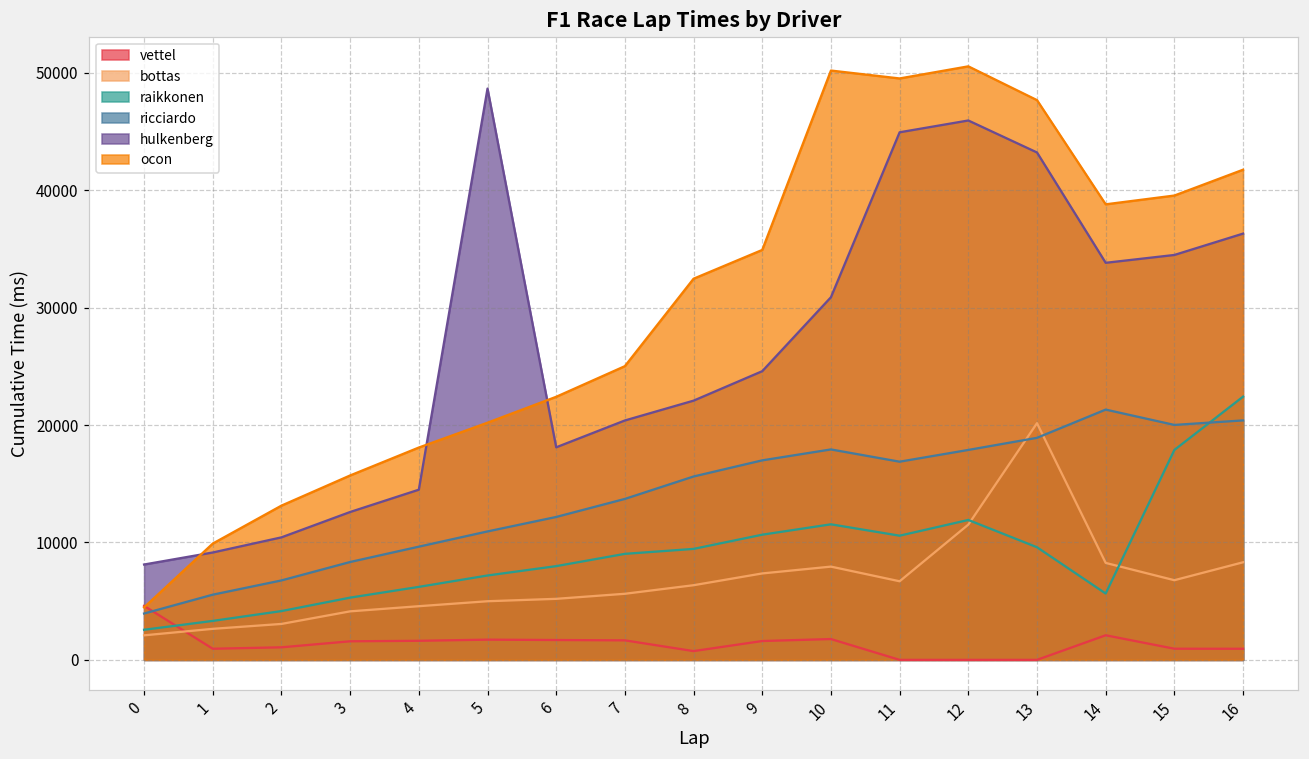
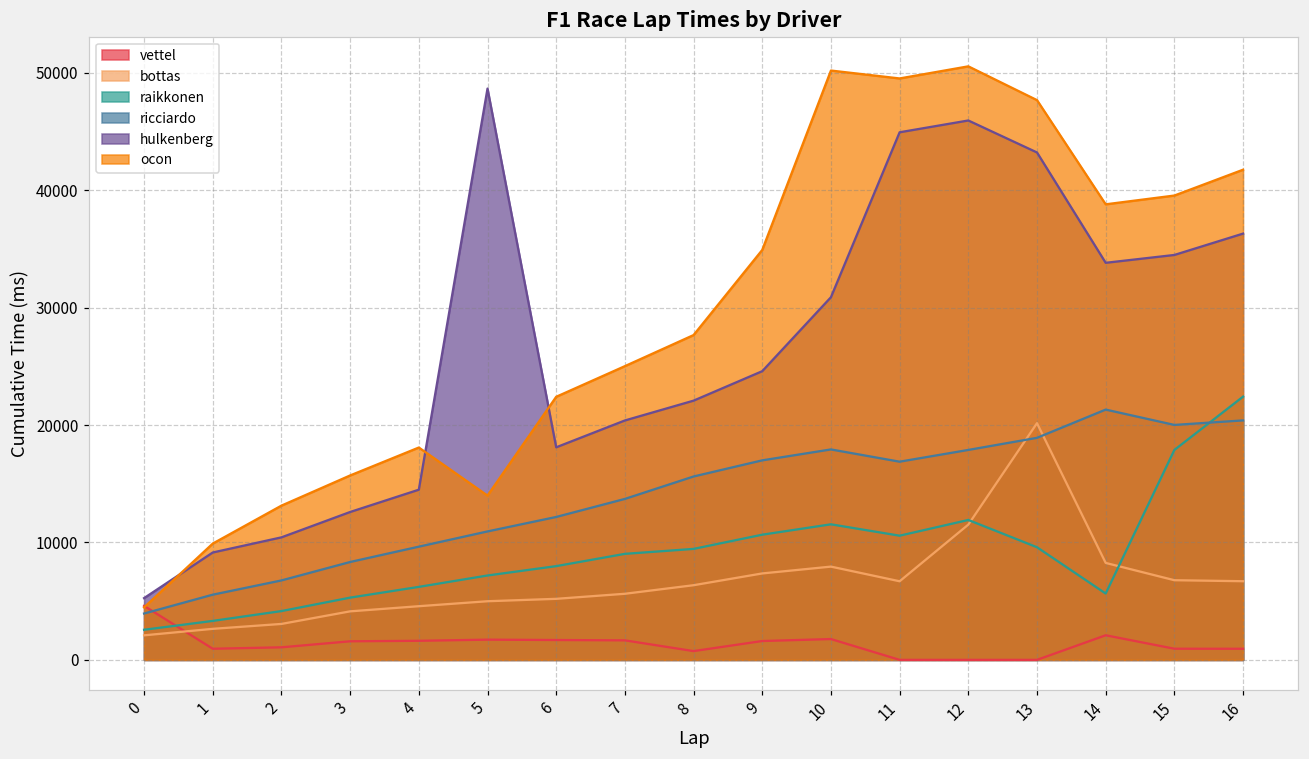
  {
    "vettel": {
      "1": 900,
      "2": 1100,
      "3": 1600,
      "4": 1600,
      "5": 1700,
      "6": 1700,
      "7": 1700,
      "8": 700,
      "9": 1600,
      "10": 1800,
      "11": 0,
      "12": 0,
      "13": 0,
      "14": 2100,
      "15": 900,
      "16": 900
    },
    "bottas": {
      "0": 2100,
      "1": 2600,
      "2": 3100,
      "3": 4100,
      "4": 4600,
      "5": 5000,
      "6": 5200,
      "7": 5600,
      "8": 6400,
      "9": 7400,
      "10": 7900,
      "11": 6700,
      "12": 11500,
      "13": 20200,
      "14": 8300,
      "15": 6800,
-     "16": 8300
+     "16": 6700
    },
    "hulkenberg": {
-     "0": 8100,
+     "0": 5300,
      "1": 9100,
      "2": 10400,
      "3": 12600,
      "4": 14500,
      "5": 48700,
      "6": 18100,
      "7": 20400,
      "8": 22100,
      "9": 24600,
      "10": 30900,
      "11": 44900,
      "12": 45900,
      "13": 43200,
      "14": 33800,
      "15": 34500,
      "16": 36300
    },
    "ocon": {
      "1": 9900,
      "2": 13100,
      "3": 15700,
      "4": 18100,
-     "5": 20200,
+     "5": 14000,
      "6": 22400,
      "7": 25000,
-     "8": 32500,
+     "8": 27700,
      "9": 34900,
      "10": 50200,
      "11": 49500,
      "12": 50600,
      "13": 47700,
      "14": 38800,
      "15": 39500,
      "16": 41700
    }
  }
